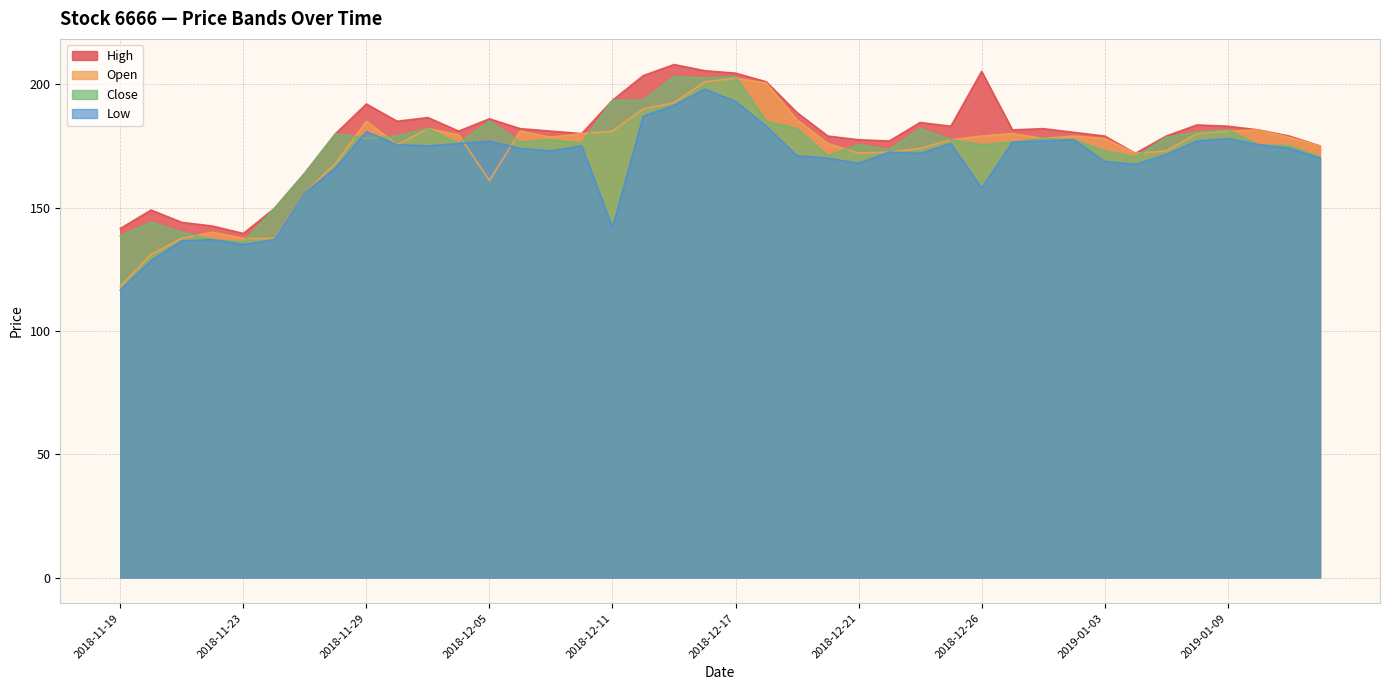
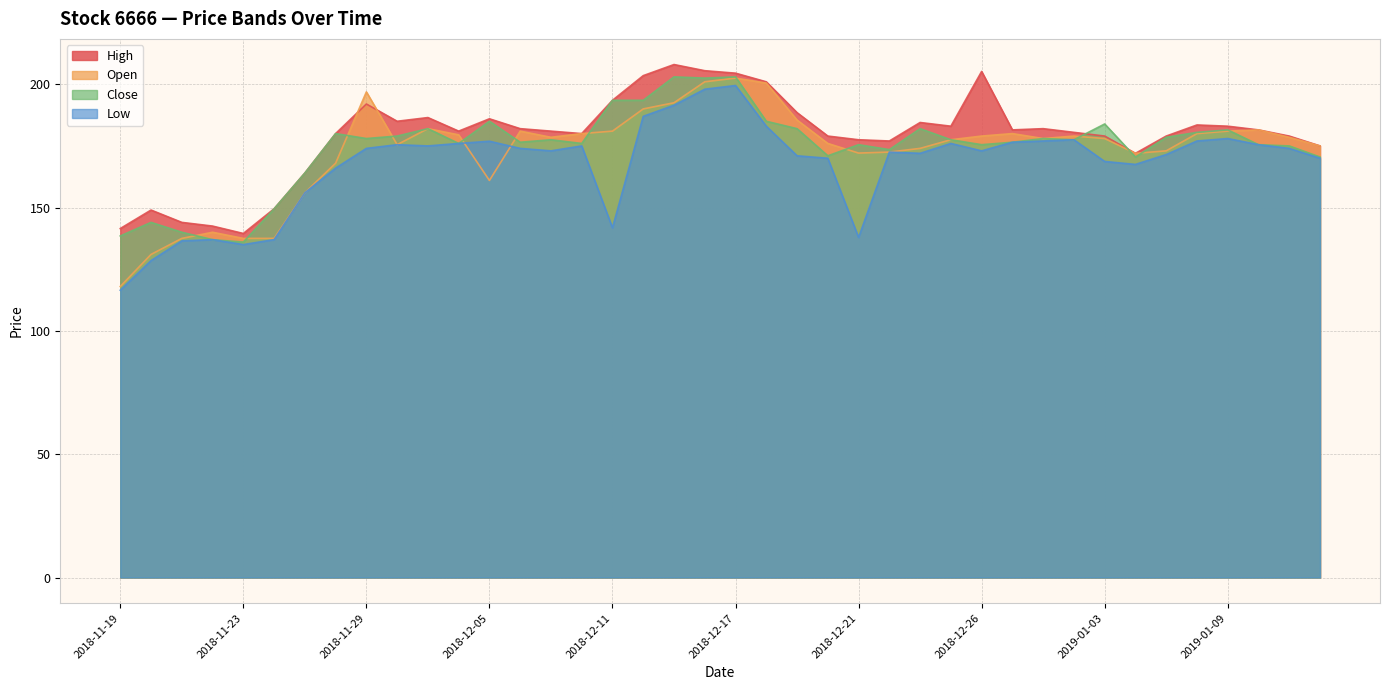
  {
    "High": {
      "2018-11-19": 142,
      "2018-11-23": 140,
      "2018-11-29": 192,
      "2018-12-17": 205,
      "2018-12-21": 178,
      "2018-12-26": 205,
      "2019-01-09": 183
    },
    "Open": {
      "2018-11-19": 118,
      "2018-11-23": 138,
-     "2018-11-29": 185,
+     "2018-11-29": 197,
      "2018-12-05": 161,
      "2018-12-11": 181,
      "2018-12-21": 172,
      "2018-12-26": 179
    },
    "Close": {
      "2018-11-19": 139,
      "2018-11-29": 178,
      "2018-12-21": 176,
      "2018-12-26": 176,
-     "2019-01-03": 173
+     "2019-01-03": 184
    },
    "Low": {
      "2018-11-19": 117,
-     "2018-11-29": 181,
+     "2018-11-29": 174,
      "2018-12-05": 177,
      "2018-12-11": 142,
-     "2018-12-17": 193,
-     "2018-12-21": 168,
-     "2018-12-26": 158,
+     "2018-12-17": 200,
+     "2018-12-21": 138,
+     "2018-12-26": 173,
      "2019-01-03": 169,
      "2019-01-09": 178
    }
  }
